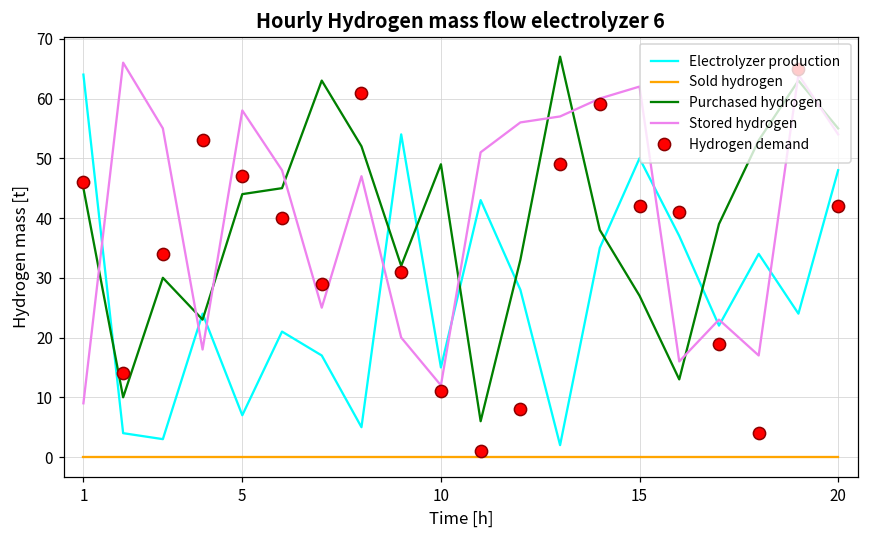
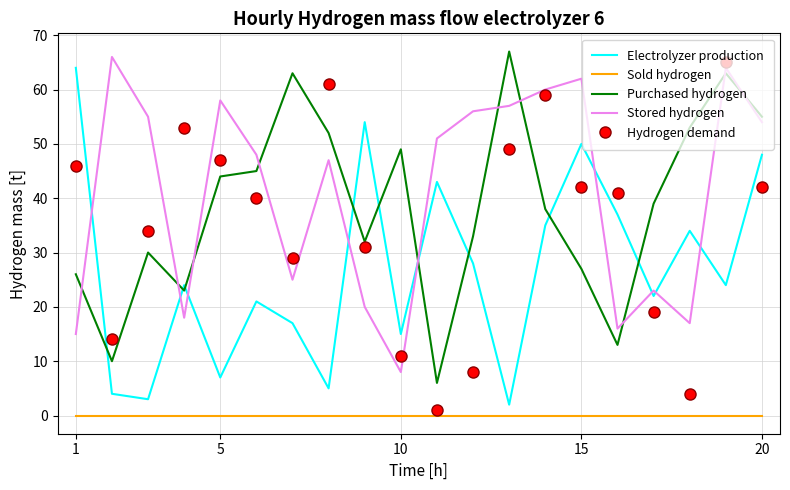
  {
    "Electrolyzer production": {
      "1": 64,
      "5": 7,
      "10": 15,
      "15": 50,
      "20": 48
    },
    "Sold hydrogen": {
      "1": 0,
      "5": 0,
      "10": 0,
      "15": 0,
      "20": 0
    },
    "Purchased hydrogen": {
-     "1": 45,
+     "1": 26,
      "5": 44,
      "10": 49,
      "15": 27
    },
    "Stored hydrogen": {
-     "1": 9,
+     "1": 15,
      "5": 58,
-     "10": 12,
+     "10": 8,
      "15": 62
    },
    "Hydrogen demand": {
      "1": 46,
      "5": 47,
      "10": 11,
      "15": 42,
      "20": 42
    }
  }
